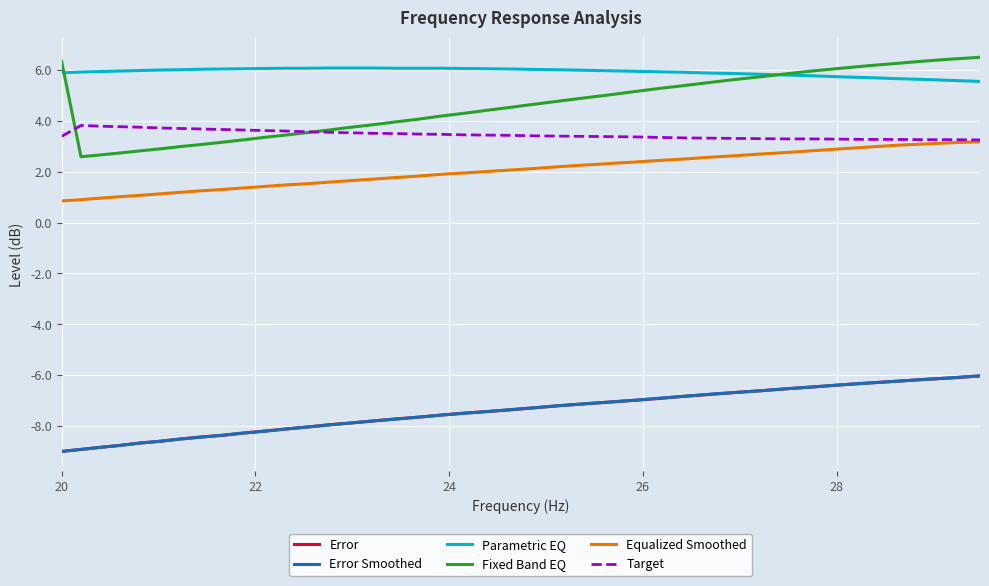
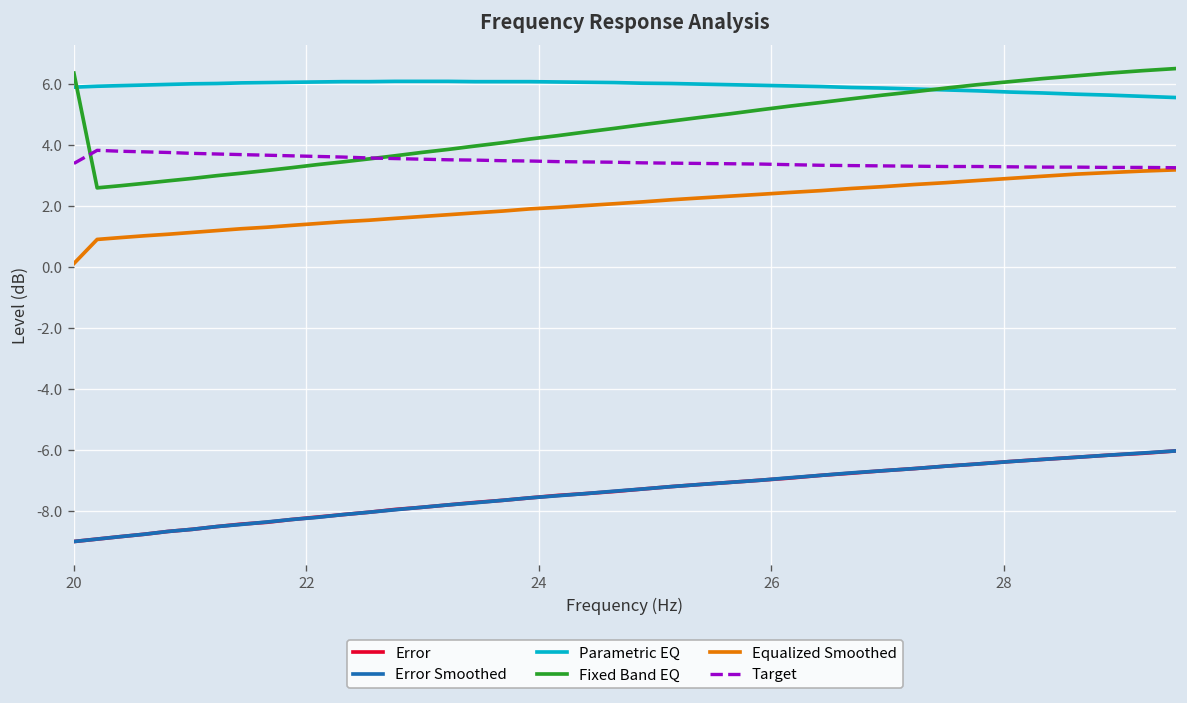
  {
    "Parametric EQ": {
      "20": 5.9
    },
    "Fixed Band EQ": {
      "20": 6.4
    },
    "Equalized Smoothed": {
-     "20": 0.9
+     "20": 0.1
    },
    "Target": {
      "20": 3.4
    }
  }
